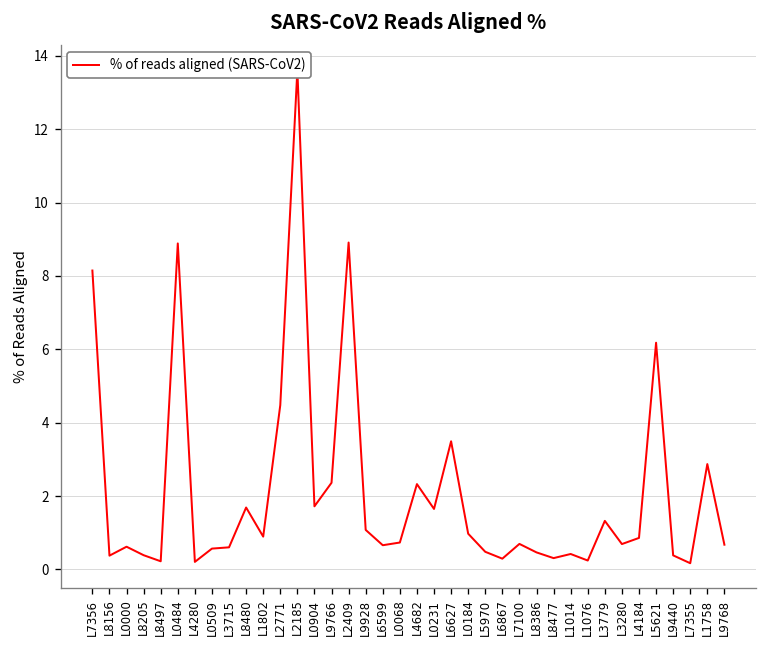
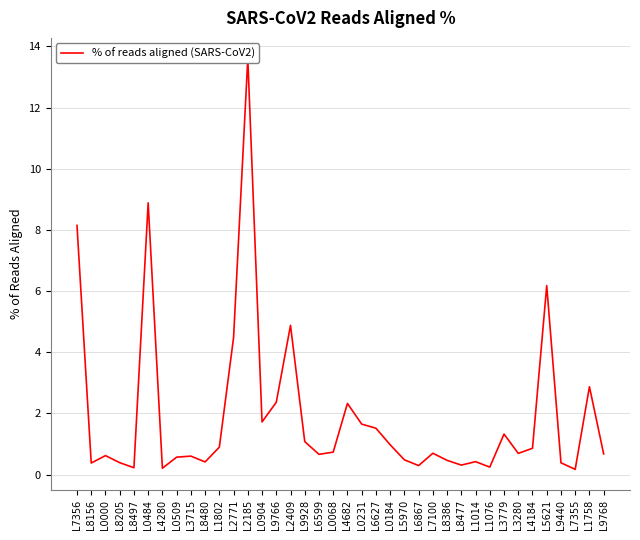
  {
    "L7356": 8.1,
    "L8156": 0.4,
    "L0000": 0.6,
    "L8205": 0.4,
    "L8497": 0.2,
    "L0484": 8.9,
    "L4280": 0.2,
    "L0509": 0.6,
    "L3715": 0.6,
-   "L8480": 1.7,
+   "L8480": 0.4,
    "L1802": 0.9,
    "L2771": 4.5,
    "L0904": 1.7,
    "L9766": 2.4,
-   "L2409": 8.9,
+   "L2409": 4.9,
    "L9928": 1.1,
    "L6599": 0.7,
    "L0068": 0.7,
    "L4682": 2.3,
    "L0231": 1.6,
-   "L6627": 3.5,
+   "L6627": 1.5,
    "L0184": 1.0,
    "L5970": 0.5,
    "L6867": 0.3,
    "L7100": 0.7,
    "L8386": 0.5,
    "L8477": 0.3,
    "L1014": 0.4,
    "L1076": 0.2,
    "L3779": 1.3,
    "L3280": 0.7,
    "L4184": 0.9,
    "L5621": 6.2,
    "L9440": 0.4,
    "L7355": 0.2,
    "L1758": 2.9,
    "L9768": 0.7
  }
